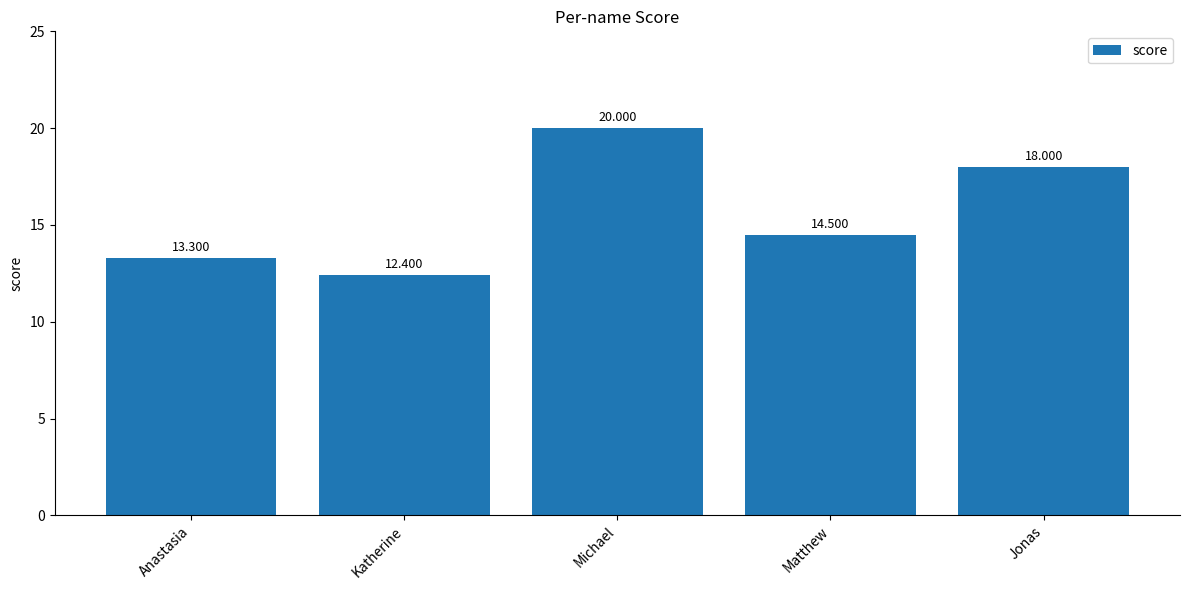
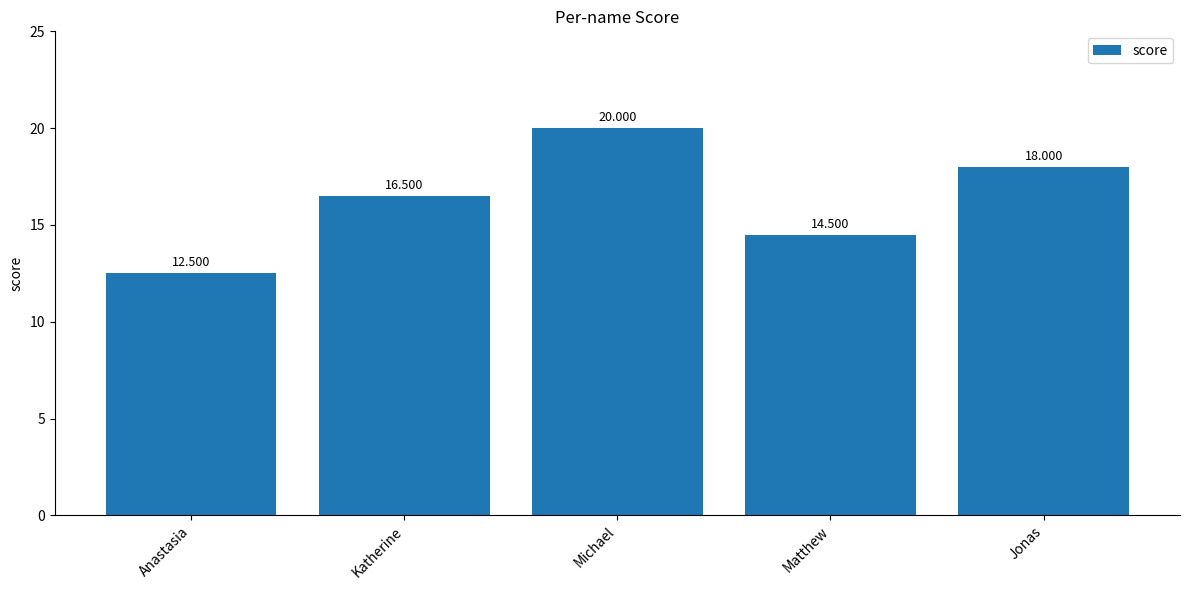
  {
-   "Anastasia": 13.300,
-   "Katherine": 12.400,
+   "Anastasia": 12.500,
+   "Katherine": 16.500,
    "Michael": 20.000,
    "Matthew": 14.500,
    "Jonas": 18.000
  }
